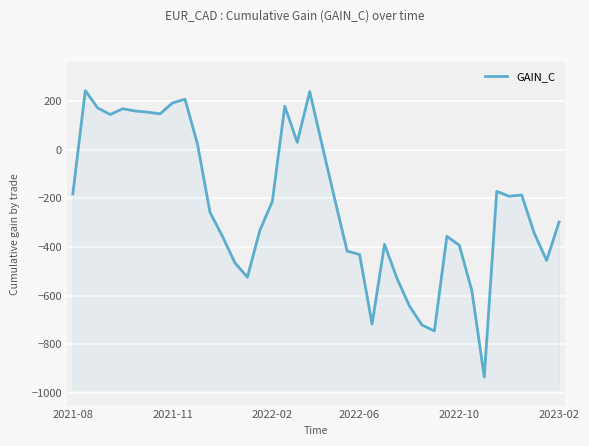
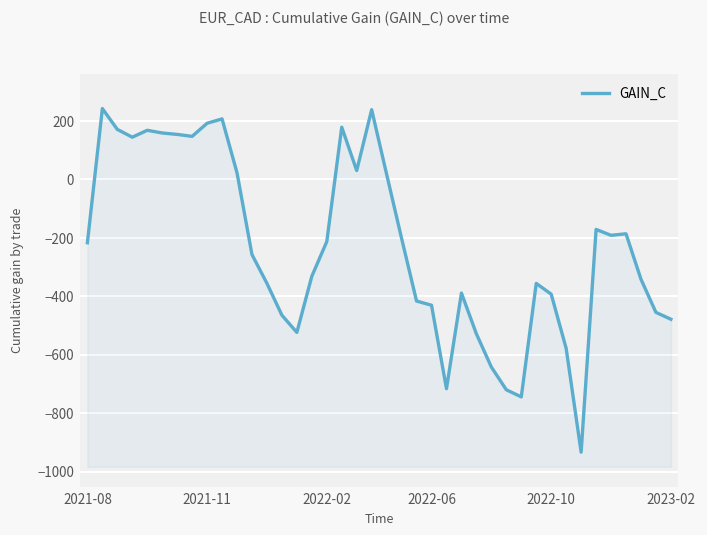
  {
-   "2021-08": -180,
+   "2021-08": -220,
    "2021-11": 190,
    "2022-02": -210,
    "2022-06": -430,
    "2022-10": -390,
-   "2023-02": -300
+   "2023-02": -480
  }
